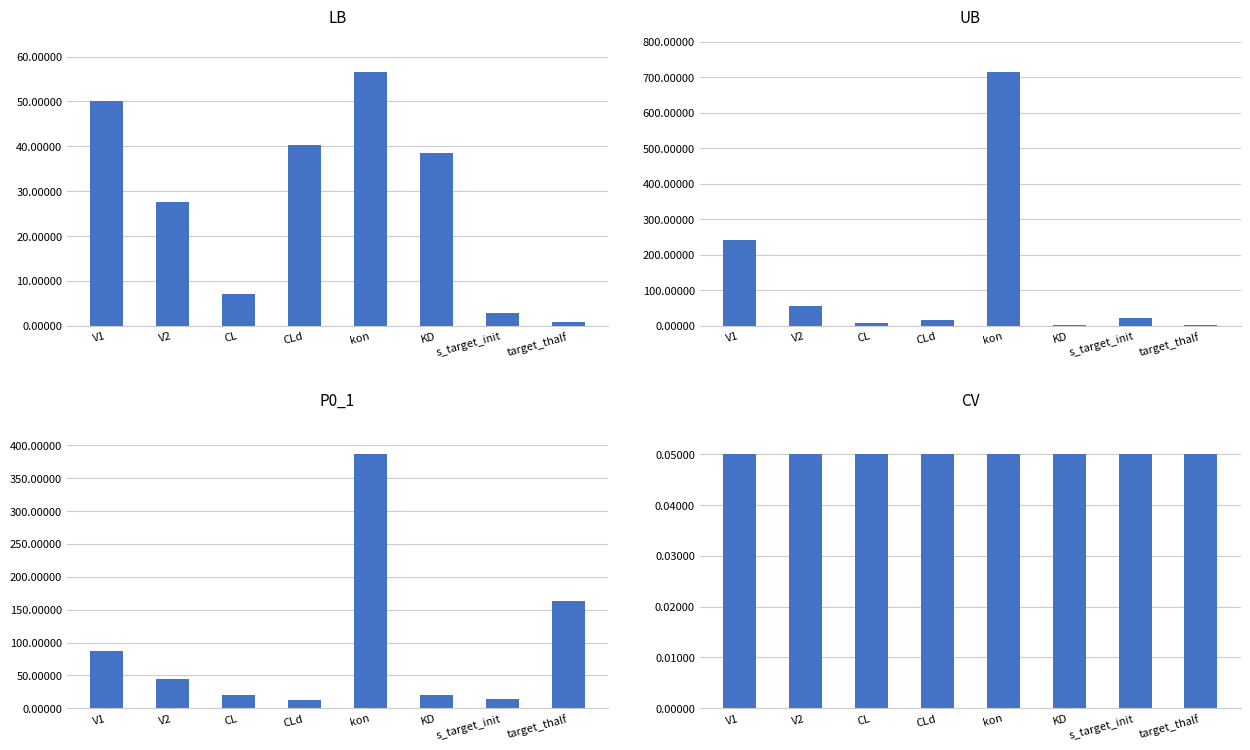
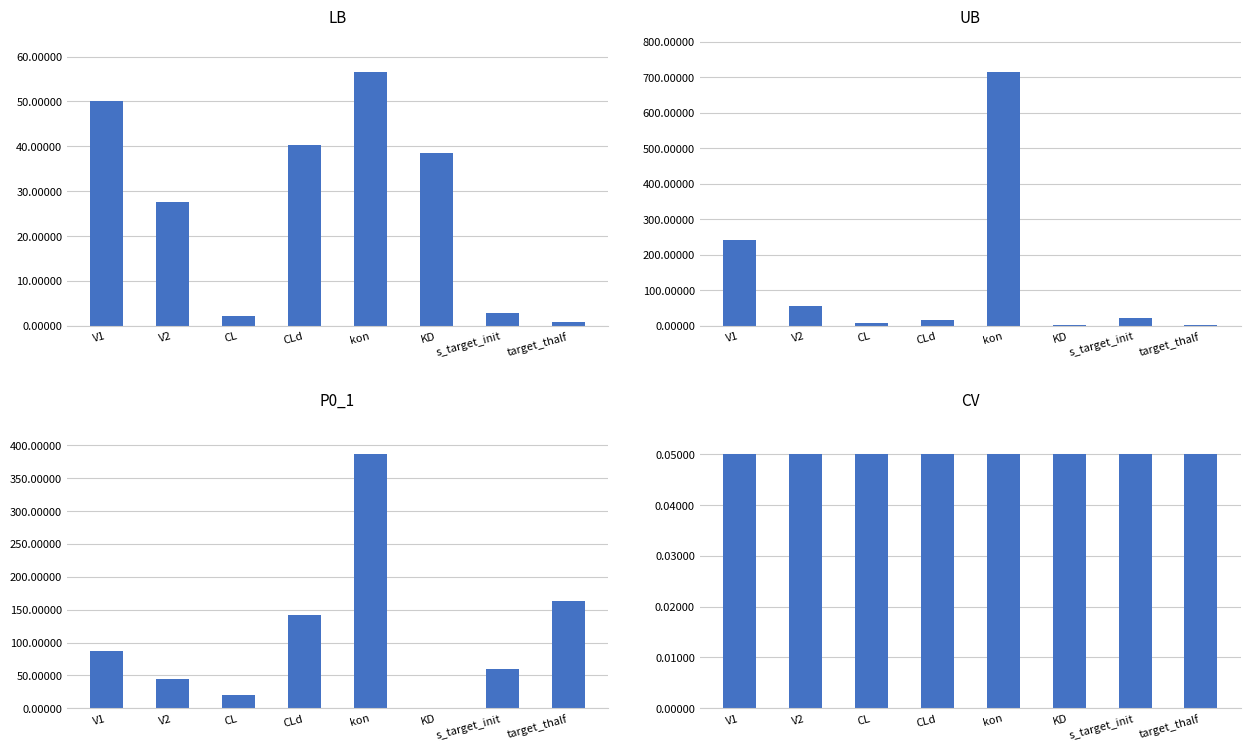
  {
    "LB": {
      "V1": 50,
      "V2": 28,
-     "CL": 7,
+     "CL": 2,
      "CLd": 40,
      "kon": 57,
      "KD": 38,
      "s_target_init": 3,
      "target_thalf": 1
    },
    "UB": {
      "V1": 240,
      "V2": 50,
      "CL": 10,
      "CLd": 20,
      "kon": 720,
      "s_target_init": 20
    },
    "P0_1": {
      "V1": 90,
      "V2": 40,
      "CL": 20,
-     "CLd": 10,
+     "CLd": 140,
      "kon": 390,
-     "KD": 20,
-     "s_target_init": 10,
+     "KD": 0,
+     "s_target_init": 60,
      "target_thalf": 160
    },
    "CV": {
      "V1": 0.050,
      "V2": 0.050,
      "CL": 0.050,
      "CLd": 0.050,
      "kon": 0.050,
      "KD": 0.050,
      "s_target_init": 0.050,
      "target_thalf": 0.050
    }
  }
